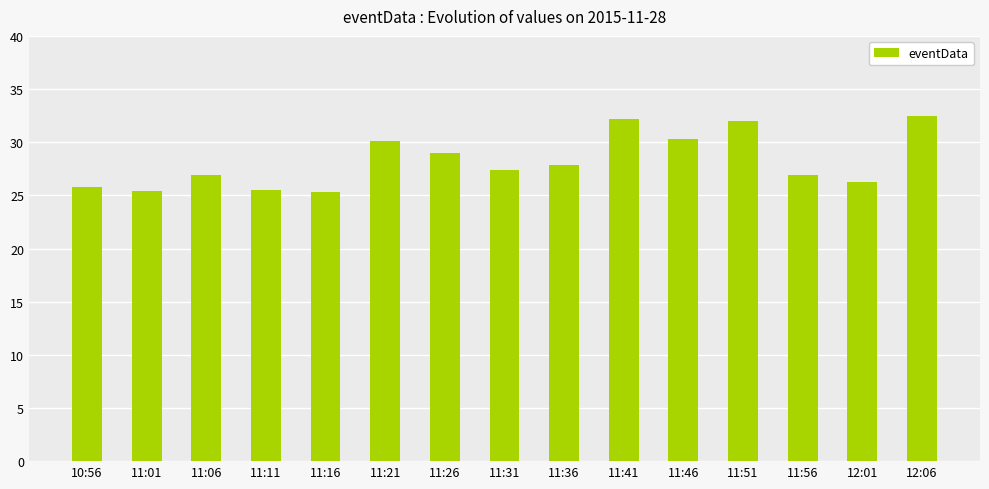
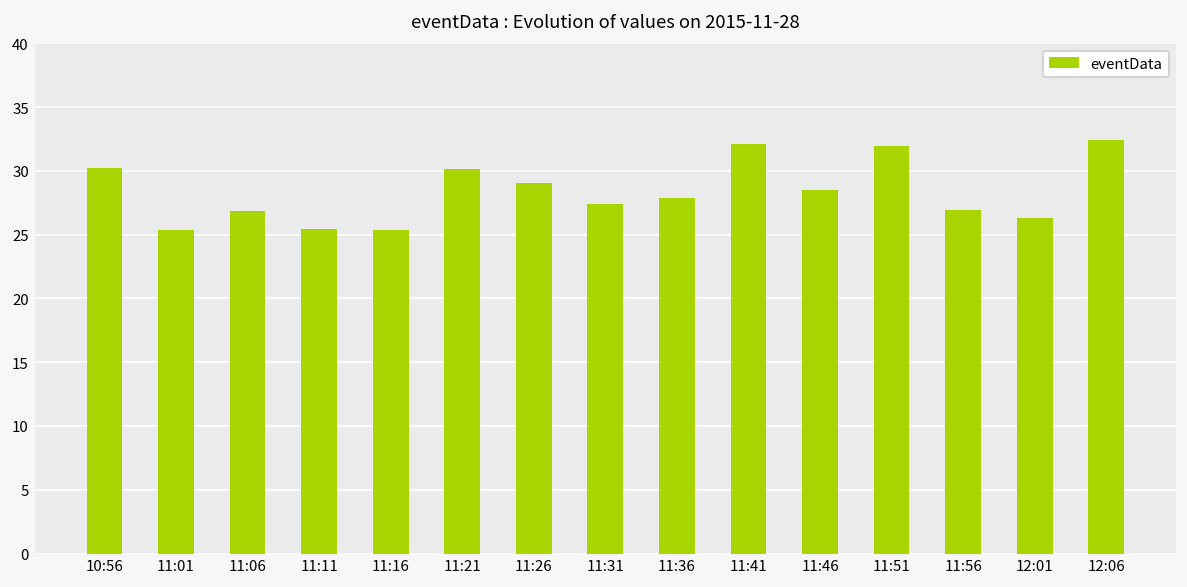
  {
-   "10:56": 25.8,
+   "10:56": 30.2,
    "11:01": 25.4,
    "11:06": 26.9,
    "11:11": 25.5,
    "11:16": 25.3,
    "11:21": 30.2,
    "11:26": 29.0,
    "11:31": 27.4,
    "11:36": 27.9,
    "11:41": 32.1,
-   "11:46": 30.3,
+   "11:46": 28.5,
    "11:51": 32.0,
    "11:56": 26.9,
    "12:01": 26.3,
    "12:06": 32.5
  }
